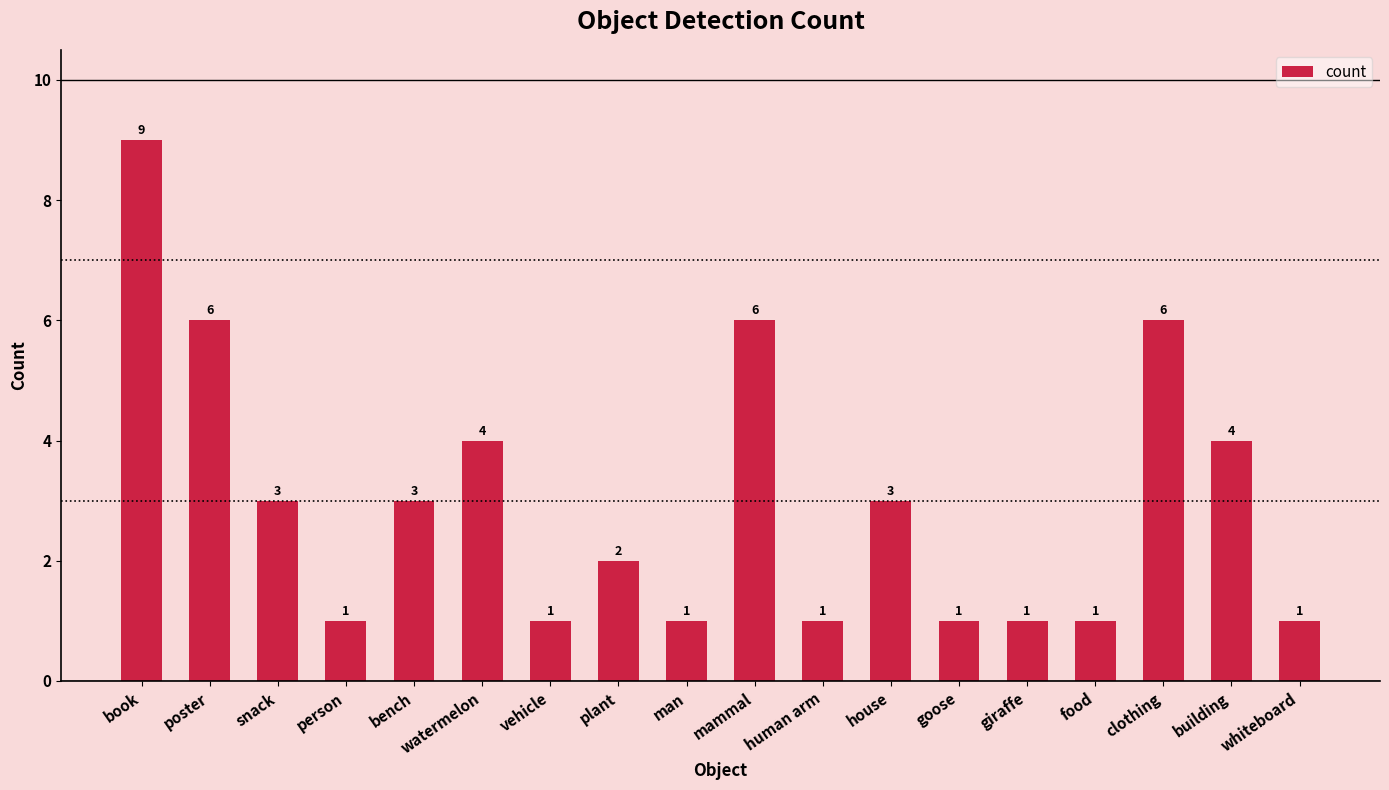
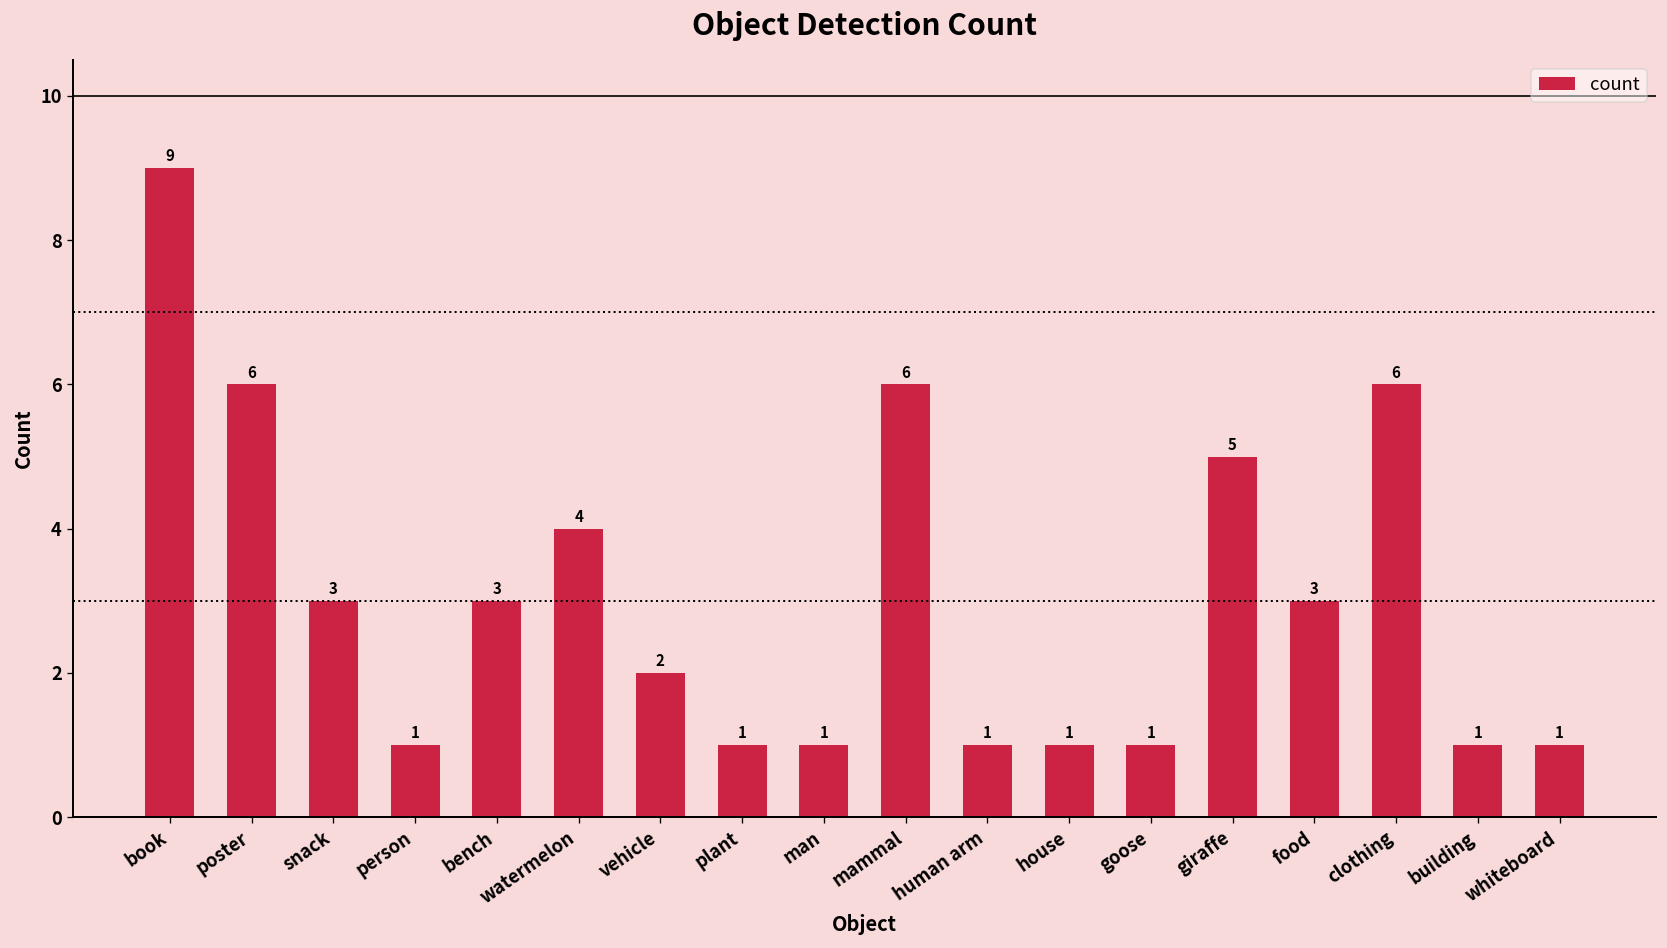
  {
    "book": 9,
    "poster": 6,
    "snack": 3,
    "person": 1,
    "bench": 3,
    "watermelon": 4,
-   "vehicle": 1,
-   "plant": 2,
+   "vehicle": 2,
+   "plant": 1,
    "man": 1,
    "mammal": 6,
    "human arm": 1,
-   "house": 3,
+   "house": 1,
    "goose": 1,
-   "giraffe": 1,
-   "food": 1,
+   "giraffe": 5,
+   "food": 3,
    "clothing": 6,
-   "building": 4,
+   "building": 1,
    "whiteboard": 1
  }
